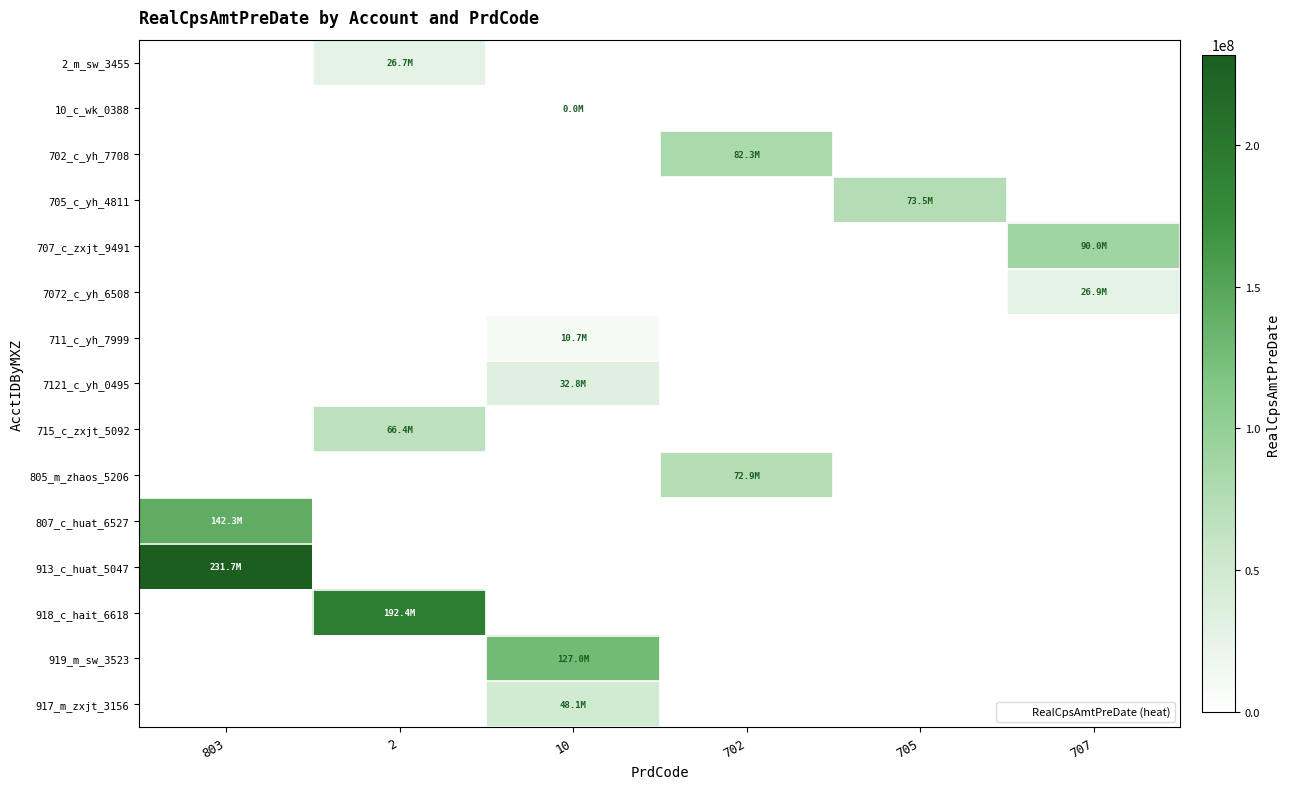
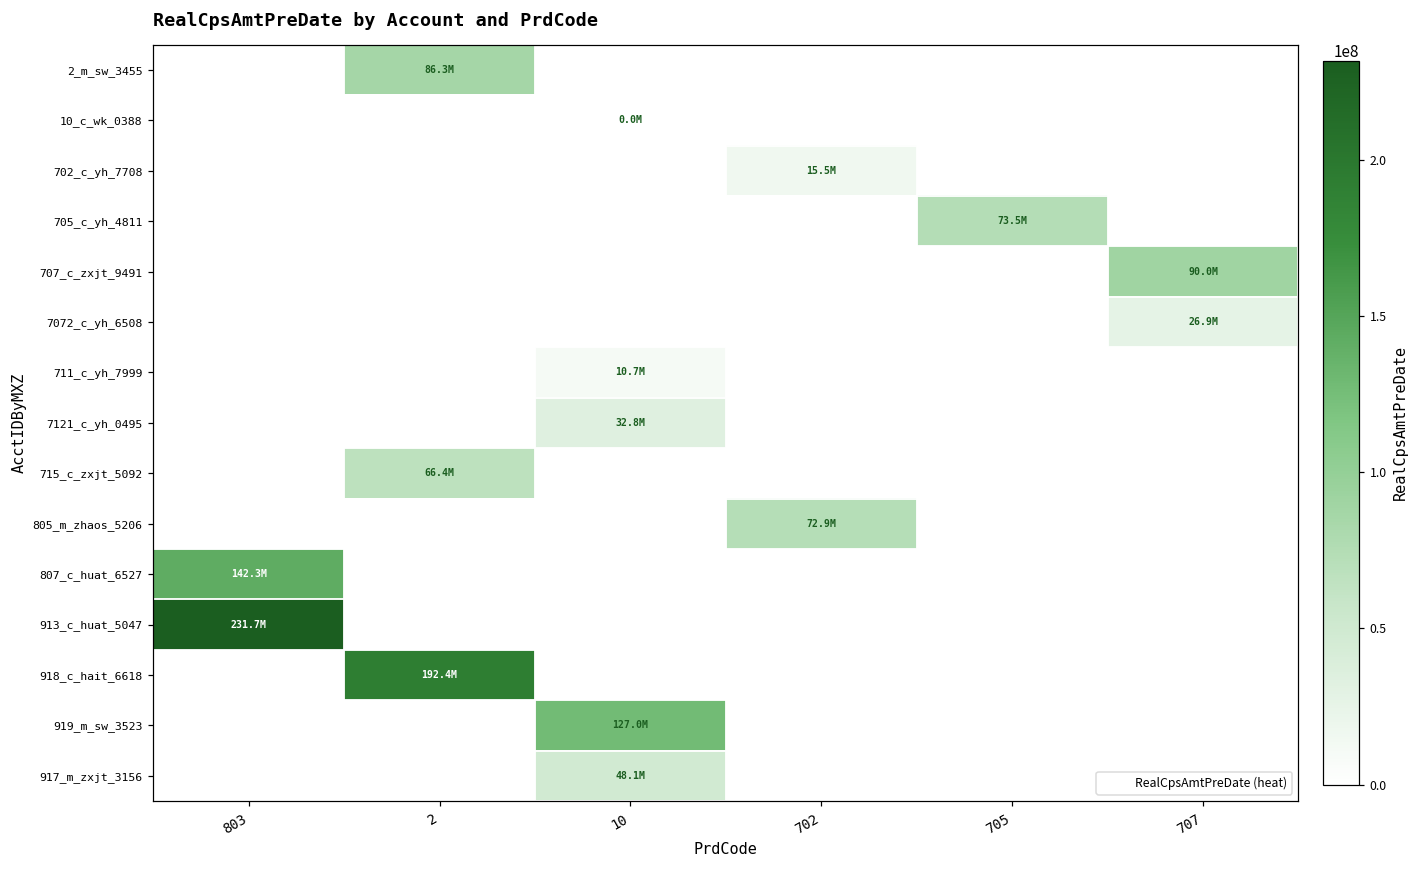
  {
    "2_m_sw_3455": {
-     "2": "26.7M"
+     "2": "86.3M"
    },
    "10_c_wk_0388": {
      "10": "0.0M"
    },
    "702_c_yh_7708": {
-     "702": "82.3M"
+     "702": "15.5M"
    },
    "705_c_yh_4811": {
      "705": "73.5M"
    },
    "707_c_zxjt_9491": {
      "707": "90.0M"
    },
    "7072_c_yh_6508": {
      "707": "26.9M"
    },
    "711_c_yh_7999": {
      "10": "10.7M"
    },
    "7121_c_yh_0495": {
      "10": "32.8M"
    },
    "715_c_zxjt_5092": {
      "2": "66.4M"
    },
    "805_m_zhaos_5206": {
      "702": "72.9M"
    },
    "807_c_huat_6527": {
      "803": "142.3M"
    },
    "913_c_huat_5047": {
      "803": "231.7M"
    },
    "918_c_hait_6618": {
      "2": "192.4M"
    },
    "919_m_sw_3523": {
      "10": "127.0M"
    },
    "917_m_zxjt_3156": {
      "10": "48.1M"
    }
  }
